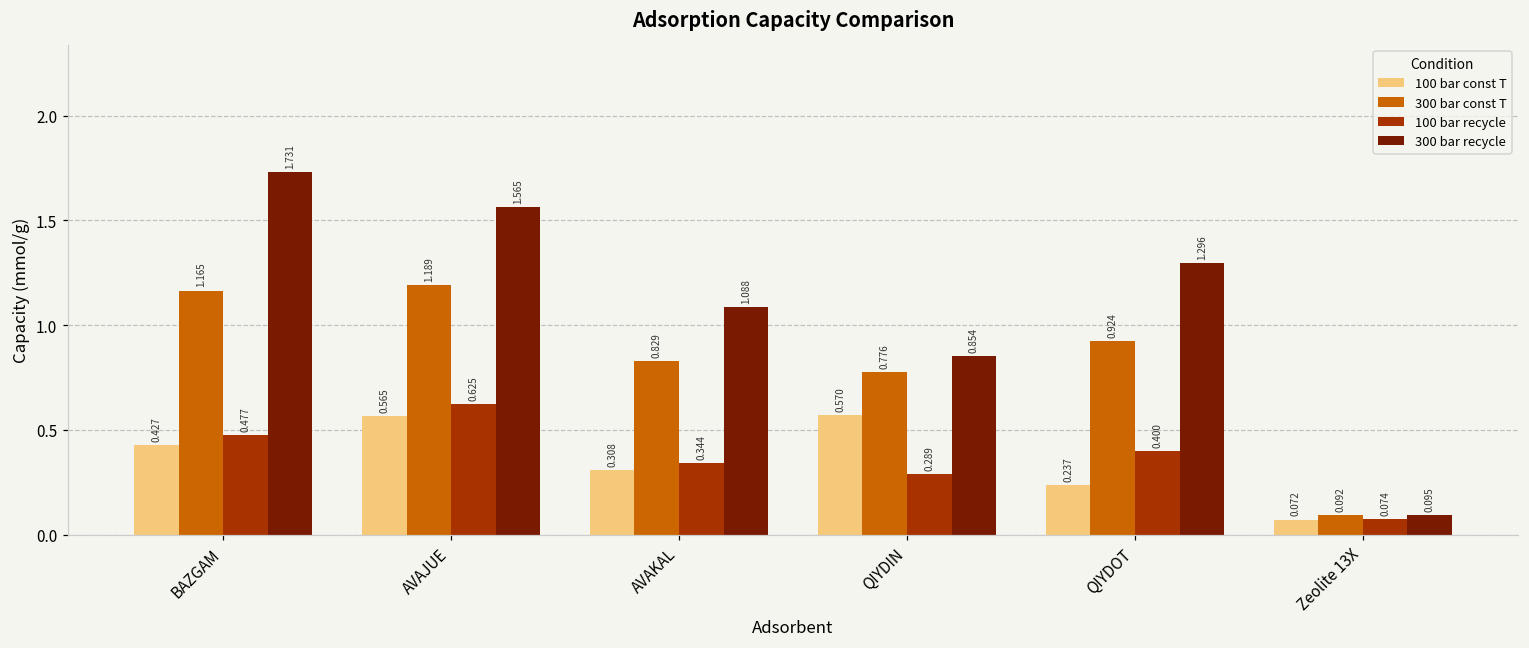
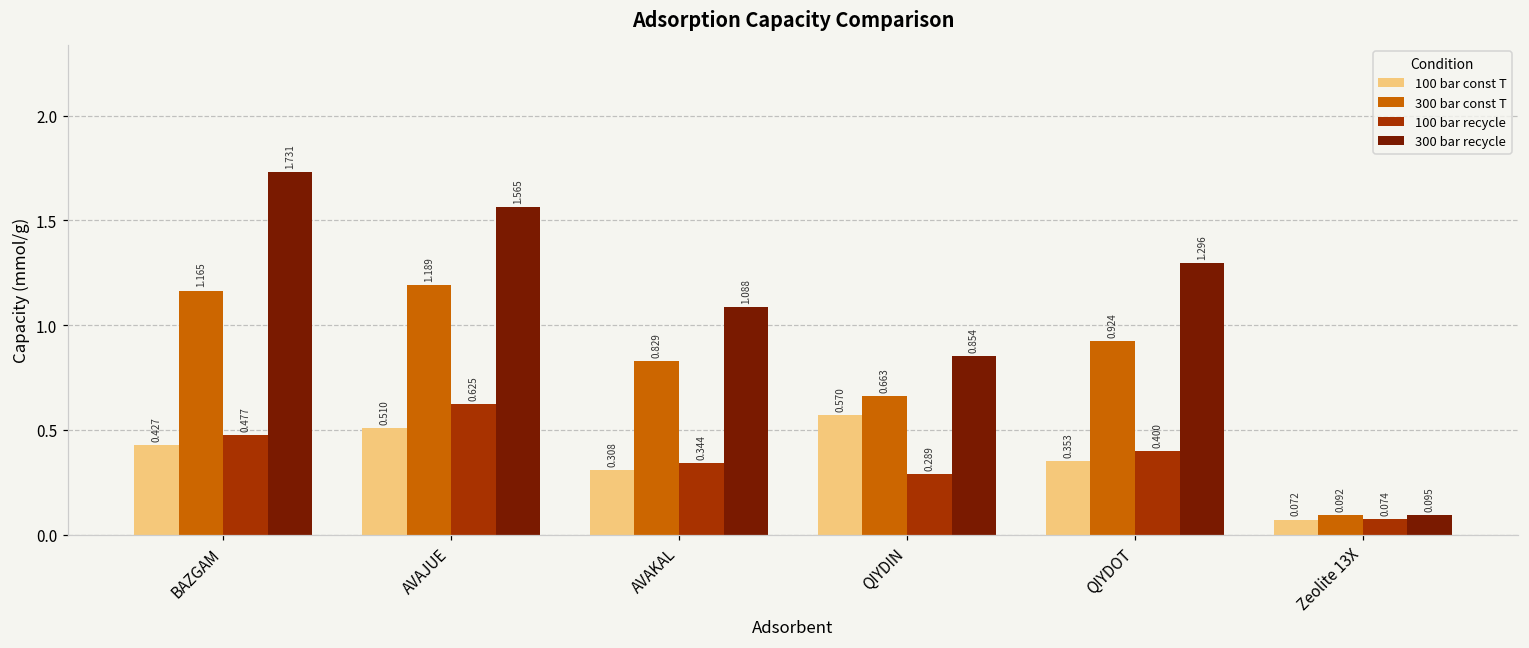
  {
    "100 bar const T": {
      "BAZGAM": 0.427,
-     "AVAJUE": 0.565,
+     "AVAJUE": 0.510,
      "AVAKAL": 0.308,
      "QIYDIN": 0.570,
-     "QIYDOT": 0.237,
+     "QIYDOT": 0.353,
      "Zeolite 13X": 0.072
    },
    "300 bar const T": {
      "BAZGAM": 1.165,
      "AVAJUE": 1.189,
      "AVAKAL": 0.829,
-     "QIYDIN": 0.776,
+     "QIYDIN": 0.663,
      "QIYDOT": 0.924,
      "Zeolite 13X": 0.092
    }
  }
